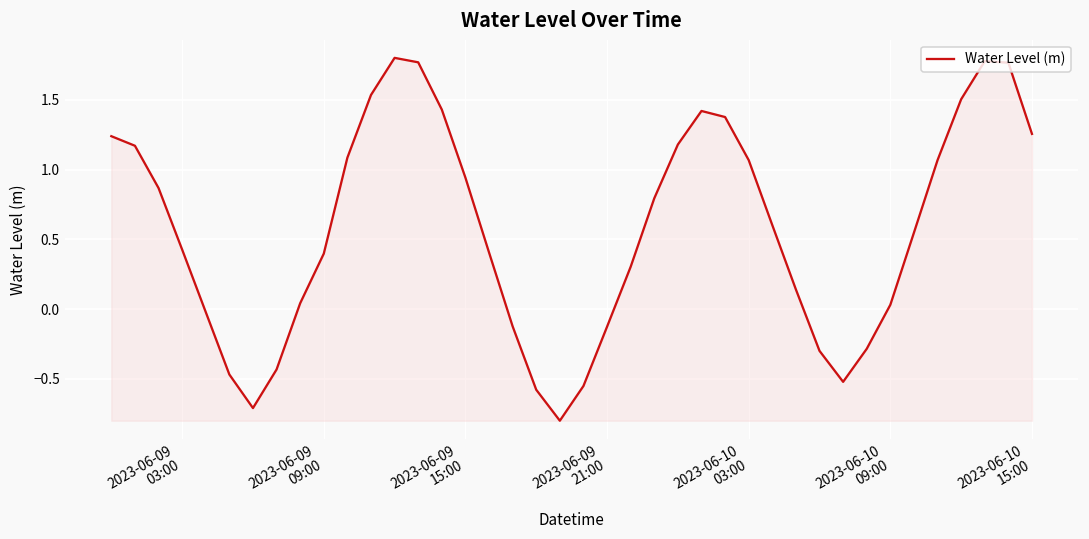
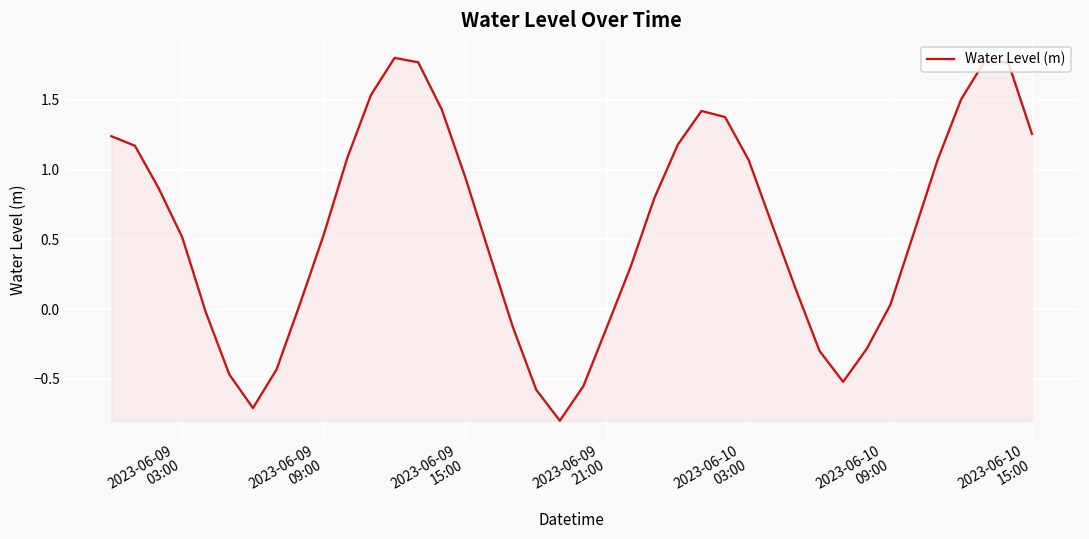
  {
-   "2023-06-09 03:00": 0.43,
-   "2023-06-09 09:00": 0.40,
+   "2023-06-09 03:00": 0.52,
+   "2023-06-09 09:00": 0.54,
    "2023-06-09 15:00": 0.94,
    "2023-06-09 21:00": -0.13,
    "2023-06-10 03:00": 1.07,
    "2023-06-10 09:00": 0.03,
    "2023-06-10 15:00": 1.26
  }
